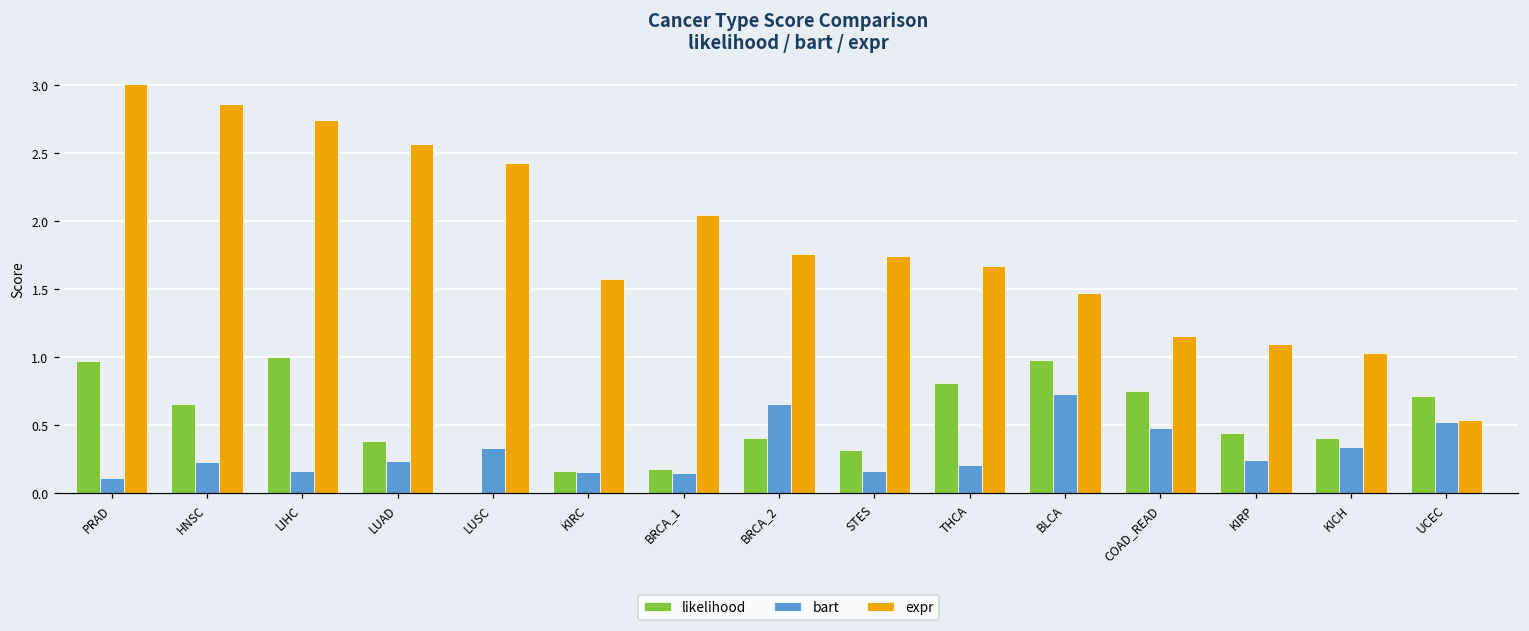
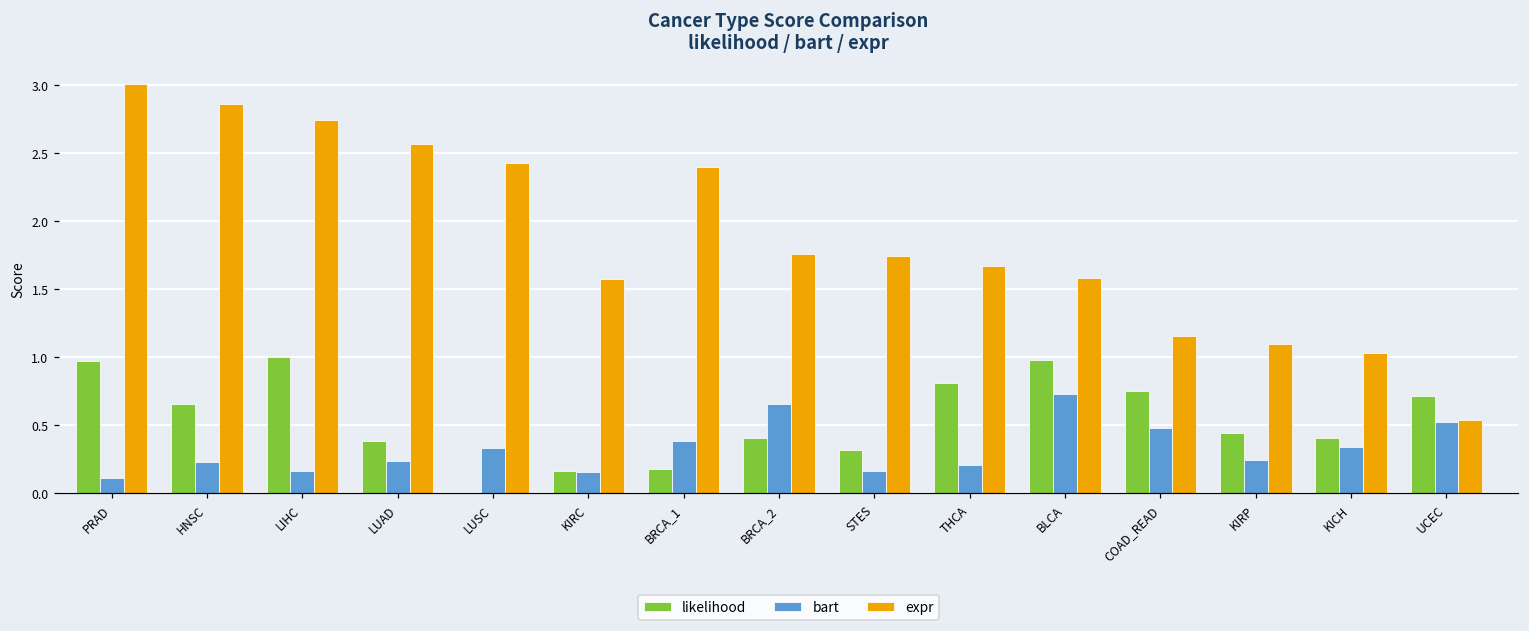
  {
    "likelihood": {
      "PRAD": 0.97,
      "HNSC": 0.66,
      "LIHC": 1.00,
      "LUAD": 0.39,
      "KIRC": 0.17,
      "BRCA_1": 0.18,
      "BRCA_2": 0.41,
      "STES": 0.32,
      "THCA": 0.81,
      "BLCA": 0.98,
      "COAD_READ": 0.75,
      "KIRP": 0.45,
      "KICH": 0.41,
      "UCEC": 0.71
    },
    "bart": {
      "PRAD": 0.12,
      "HNSC": 0.23,
      "LIHC": 0.16,
      "LUAD": 0.24,
      "LUSC": 0.33,
      "KIRC": 0.16,
-     "BRCA_1": 0.15,
+     "BRCA_1": 0.38,
      "BRCA_2": 0.66,
      "STES": 0.16,
      "THCA": 0.21,
      "BLCA": 0.73,
      "COAD_READ": 0.48,
      "KIRP": 0.25,
      "KICH": 0.34,
      "UCEC": 0.53
    },
    "expr": {
      "PRAD": 3.00,
      "HNSC": 2.86,
      "LIHC": 2.74,
      "LUAD": 2.56,
      "LUSC": 2.43,
      "KIRC": 1.57,
-     "BRCA_1": 2.04,
+     "BRCA_1": 2.40,
      "BRCA_2": 1.76,
      "STES": 1.74,
      "THCA": 1.67,
-     "BLCA": 1.47,
+     "BLCA": 1.58,
      "COAD_READ": 1.15,
      "KIRP": 1.10,
      "KICH": 1.03,
      "UCEC": 0.54
    }
  }
